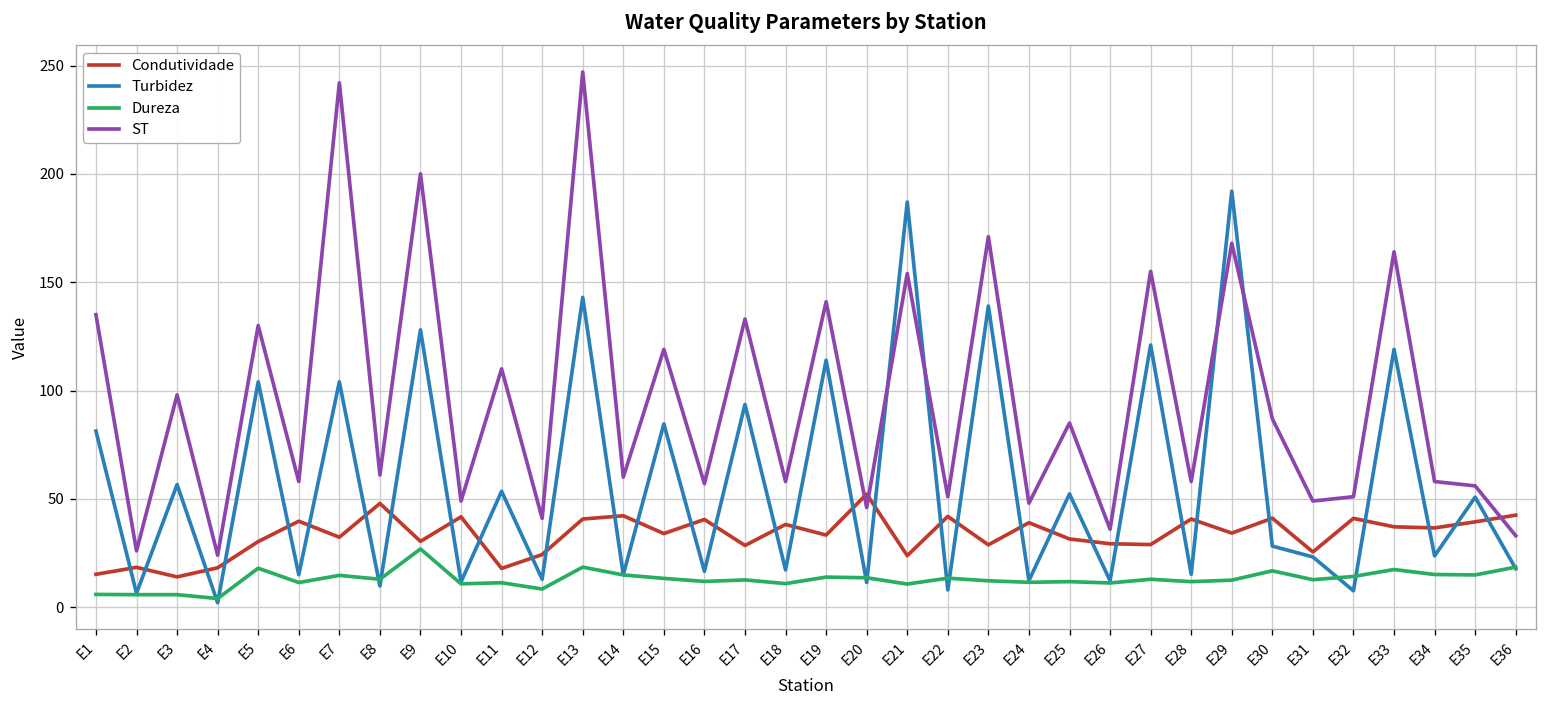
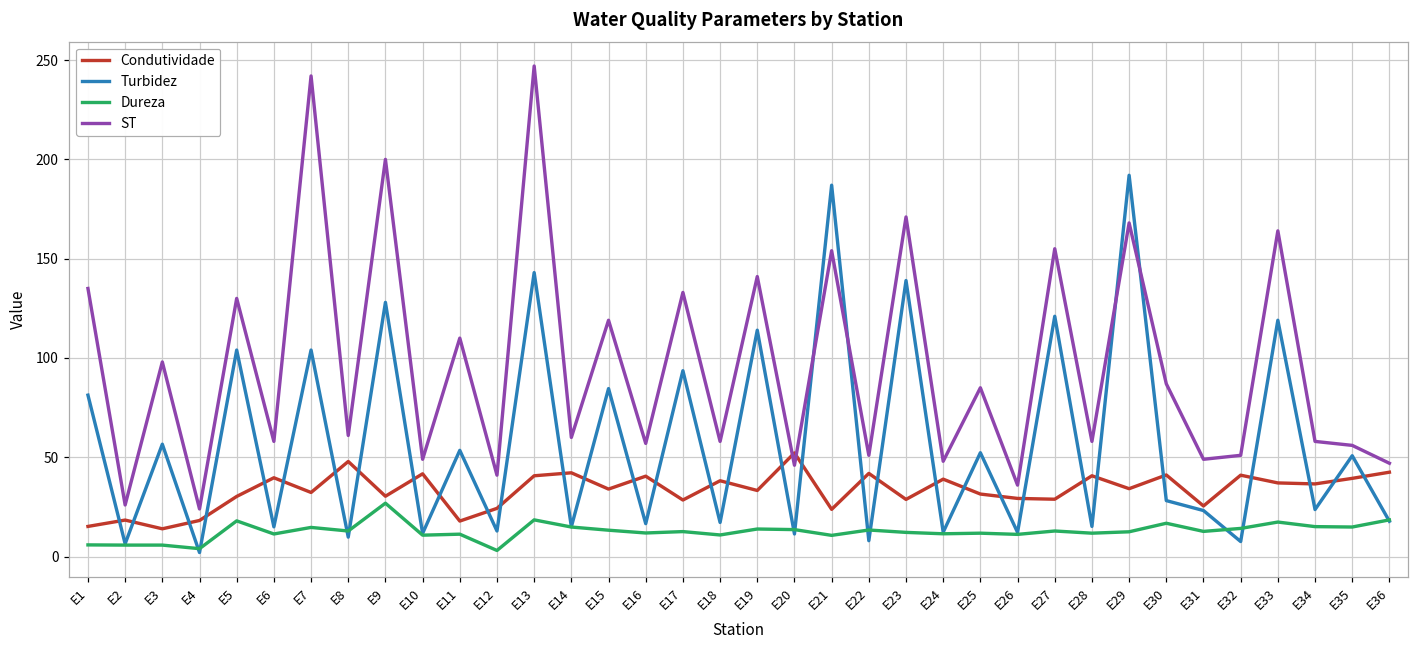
  {
    "Condutividade": {
      "E1": 15,
      "E2": 18,
      "E3": 14,
      "E4": 18,
      "E5": 30,
      "E6": 40,
      "E7": 32,
      "E8": 48,
      "E9": 30,
      "E10": 42,
      "E11": 18,
      "E12": 24,
      "E13": 41,
      "E14": 42,
      "E15": 34,
      "E16": 41,
      "E17": 29,
      "E18": 38,
      "E19": 33,
      "E20": 52,
      "E21": 24,
      "E22": 42,
      "E23": 29,
      "E24": 39,
      "E25": 32,
      "E26": 29,
      "E27": 29,
      "E28": 41,
      "E29": 34,
      "E30": 41,
      "E31": 26,
      "E32": 41,
      "E33": 37,
      "E34": 37,
      "E35": 39,
      "E36": 43
    },
    "Turbidez": {
      "E1": 81,
      "E3": 57,
      "E4": 2,
      "E5": 104,
      "E6": 15,
      "E7": 104,
      "E8": 10,
      "E9": 128,
      "E11": 54,
      "E12": 13,
      "E13": 143,
      "E15": 85,
      "E16": 17,
      "E17": 94,
      "E18": 17,
      "E19": 114,
      "E20": 11,
      "E21": 187,
      "E22": 8,
      "E23": 139,
      "E25": 52,
      "E27": 121,
      "E28": 15,
      "E29": 192,
      "E30": 28,
      "E31": 23,
      "E32": 8,
      "E33": 119,
      "E34": 24,
      "E35": 51
    },
    "Dureza": {
      "E1": 6,
      "E3": 6,
      "E4": 4,
      "E5": 18,
      "E6": 11,
      "E7": 15,
      "E8": 13,
      "E9": 27,
      "E11": 11,
-     "E12": 8,
+     "E12": 3,
      "E13": 19,
      "E15": 13,
      "E16": 12,
      "E17": 13,
      "E18": 11,
      "E19": 14,
      "E20": 14,
      "E21": 11,
      "E22": 13,
      "E23": 12,
      "E25": 12,
      "E27": 13,
      "E28": 12,
      "E29": 13,
      "E30": 17,
      "E31": 13,
      "E32": 14,
      "E33": 17,
      "E34": 15,
      "E35": 15
    },
    "ST": {
      "E1": 135,
      "E2": 26,
      "E3": 98,
      "E4": 24,
      "E5": 130,
      "E6": 58,
      "E7": 242,
      "E8": 61,
      "E9": 200,
      "E10": 49,
      "E11": 110,
      "E12": 41,
      "E13": 247,
      "E14": 60,
      "E15": 119,
      "E16": 57,
      "E17": 133,
      "E18": 58,
      "E19": 141,
      "E20": 46,
      "E21": 154,
      "E22": 51,
      "E23": 171,
      "E24": 48,
      "E25": 85,
      "E26": 36,
      "E27": 155,
      "E28": 58,
      "E29": 168,
      "E30": 87,
      "E31": 49,
      "E32": 51,
      "E33": 164,
      "E34": 58,
      "E35": 56,
-     "E36": 33
+     "E36": 47
    }
  }
